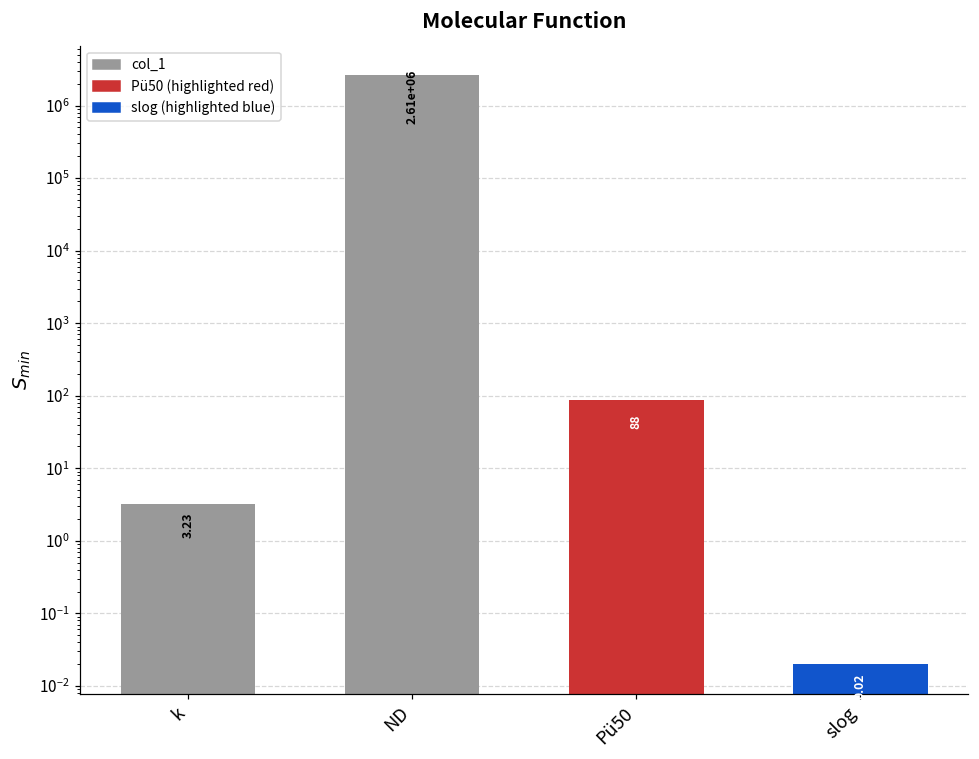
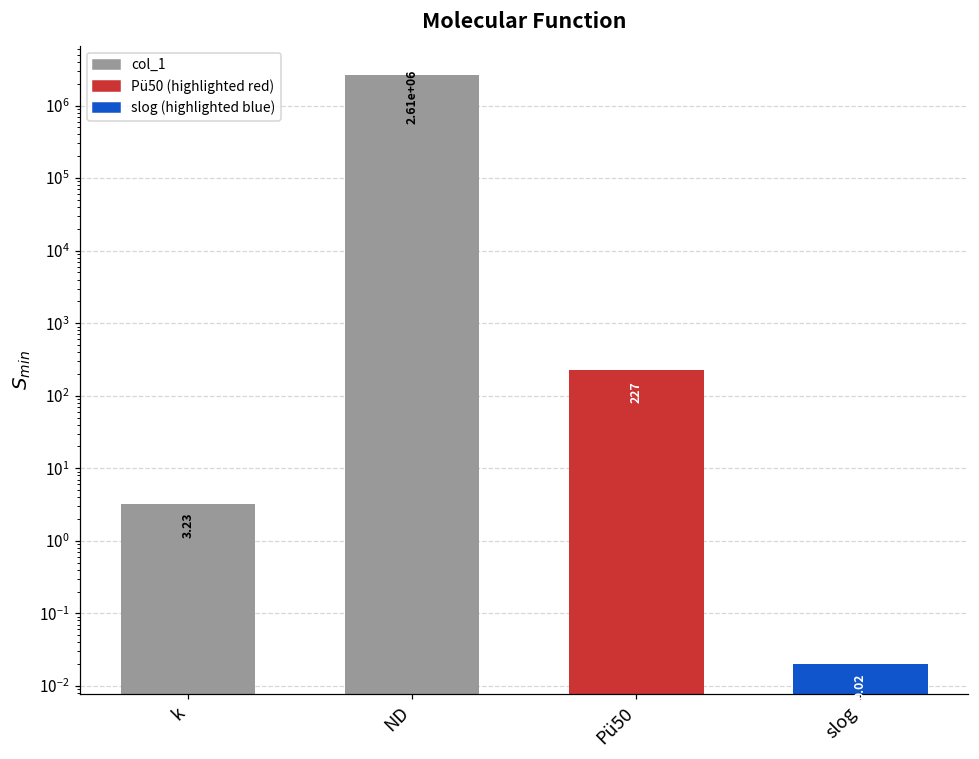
  {
    "k": 3.23,
-   "Pü50": 88,
+   "Pü50": 227,
    "slog": 0.02
  }
